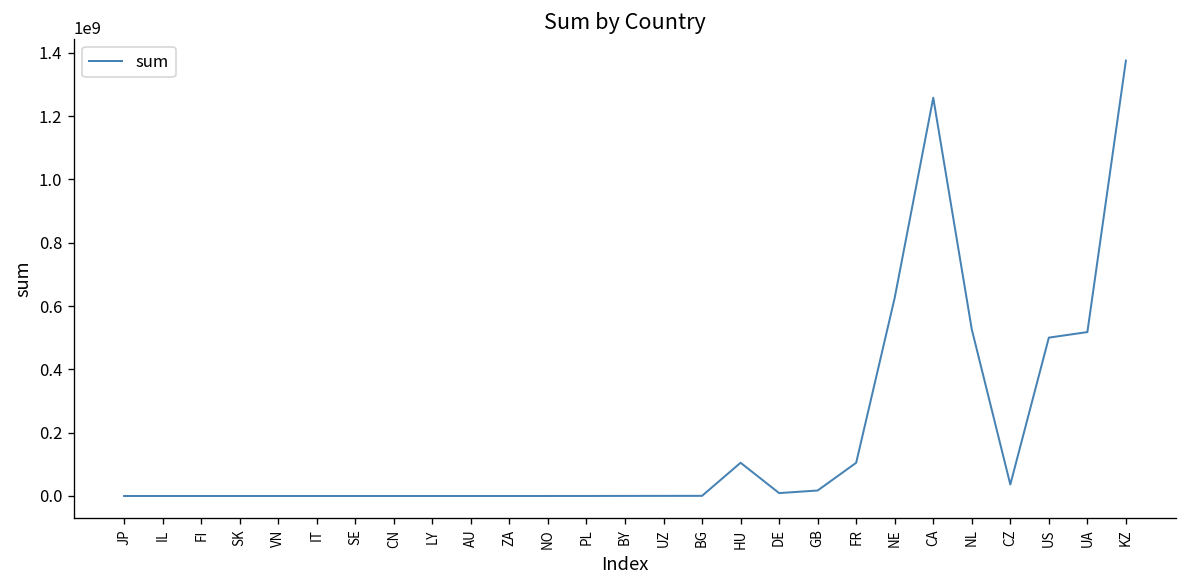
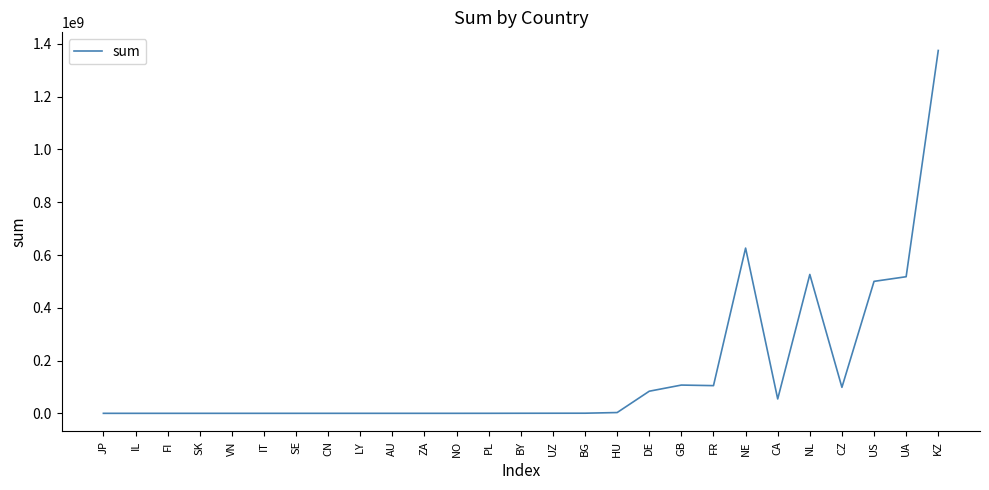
  {
    "JP": 0,
    "IL": 0,
    "FI": 0,
    "SK": 0,
    "VN": 0,
    "IT": 0,
    "SE": 0,
    "CN": 0,
    "LY": 0,
    "AU": 0,
    "ZA": 0,
    "NO": 0,
    "PL": 0,
    "BY": 0,
    "UZ": 0,
    "BG": 0,
-   "HU": 110000000,
-   "DE": 10000000,
-   "GB": 20000000,
+   "HU": 0,
+   "DE": 80000000,
+   "GB": 110000000,
    "FR": 100000000,
    "NE": 630000000,
-   "CA": 1260000000,
+   "CA": 50000000,
    "NL": 530000000,
-   "CZ": 40000000,
+   "CZ": 100000000,
    "US": 500000000,
    "UA": 520000000,
    "KZ": 1380000000
  }
